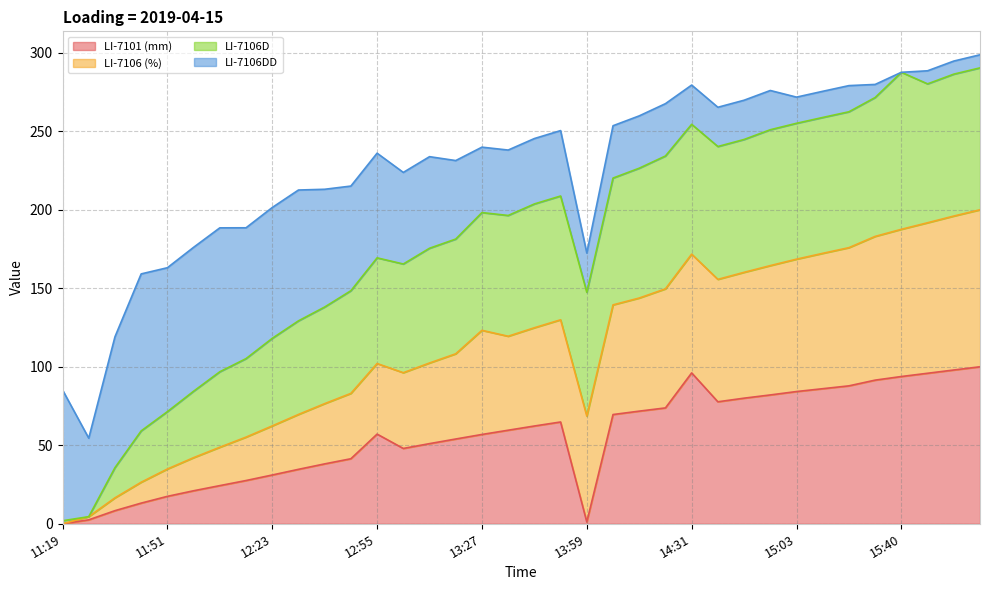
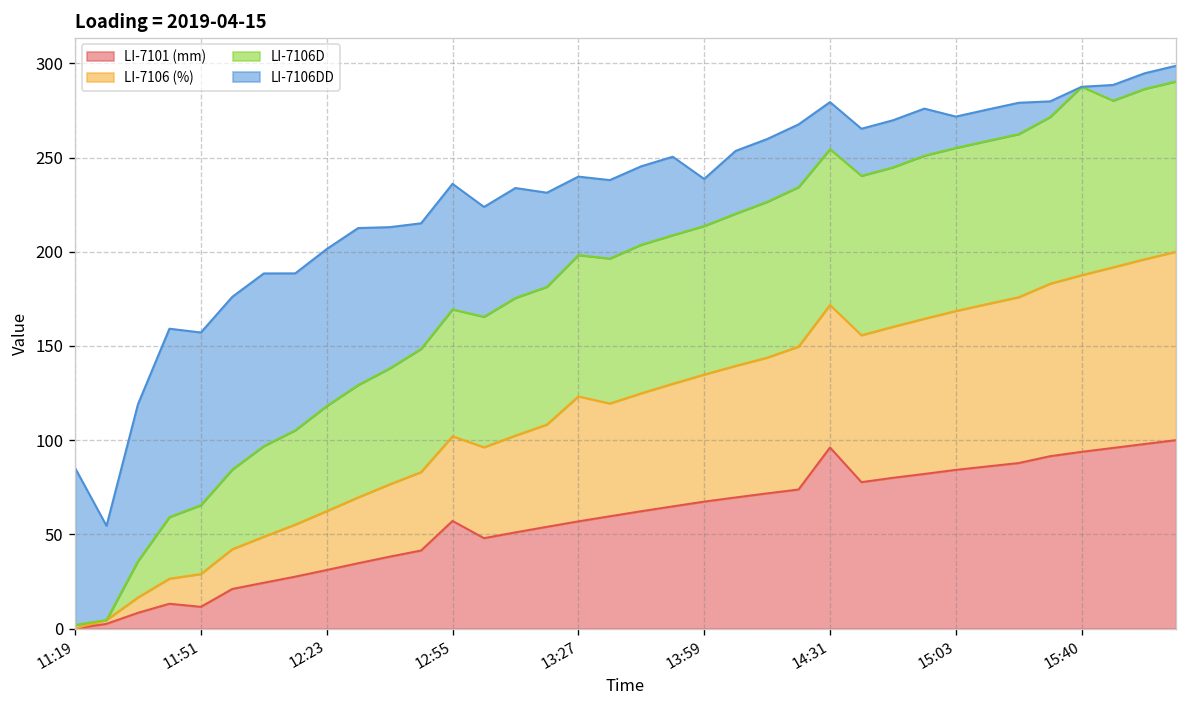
  {
    "LI-7101 (mm)": {
-     "11:51": 17,
+     "11:51": 12,
      "12:23": 31,
      "12:55": 57,
      "13:27": 57,
-     "13:59": 1,
+     "13:59": 67,
      "14:31": 96,
      "15:03": 84,
      "15:40": 94
    },
    "LI-7106 (%)": {
      "11:51": 17,
      "12:23": 31,
      "12:55": 45,
      "13:27": 66,
      "13:59": 67,
      "14:31": 76,
      "15:03": 84,
      "15:40": 94
    },
    "LI-7106D": {
      "11:19": 2,
      "11:51": 37,
      "12:23": 56,
      "12:55": 67,
      "13:27": 75,
      "13:59": 79,
      "14:31": 83,
      "15:03": 87
    },
    "LI-7106DD": {
      "11:19": 83,
      "11:51": 92,
      "12:23": 83,
      "12:55": 67,
      "13:27": 42,
      "13:59": 25,
      "14:31": 25,
      "15:03": 17
    }
  }
